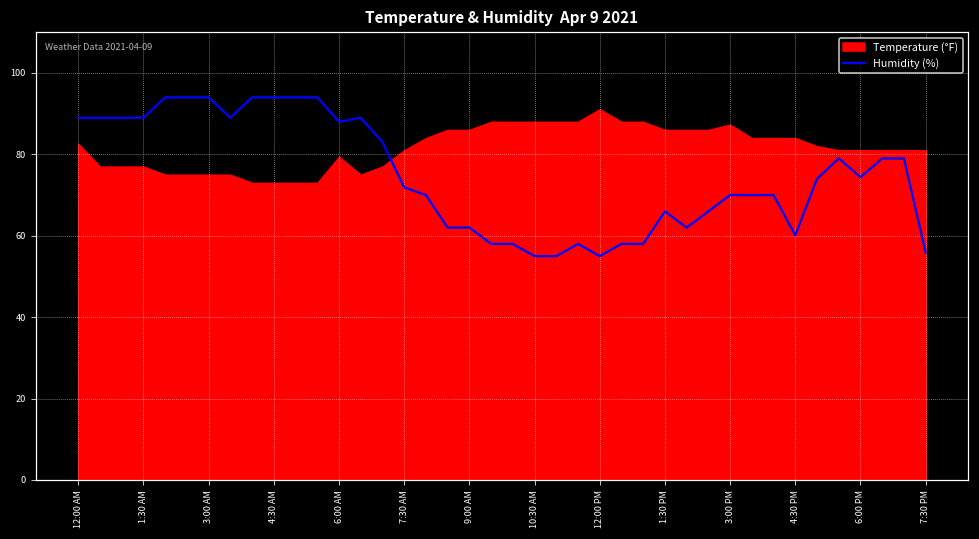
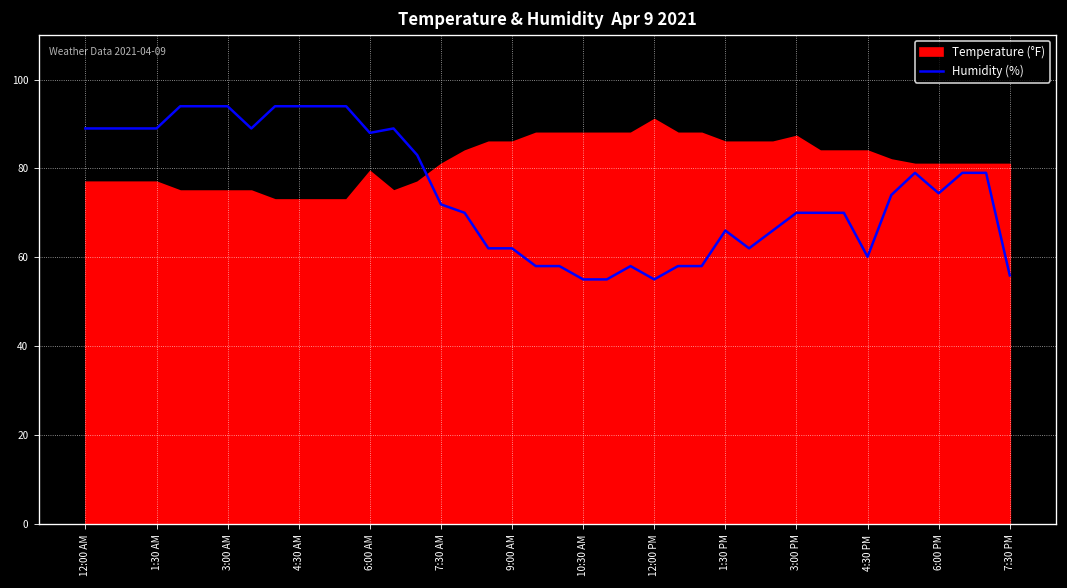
  {
    "Temperature (°F)": {
-     "12:00 AM": 83,
+     "12:00 AM": 77,
      "1:30 AM": 77,
      "3:00 AM": 75,
      "4:30 AM": 73,
      "6:00 AM": 79,
      "7:30 AM": 81,
      "9:00 AM": 86,
      "10:30 AM": 88,
      "12:00 PM": 91,
      "1:30 PM": 86,
      "3:00 PM": 87,
      "4:30 PM": 84,
      "6:00 PM": 81,
      "7:30 PM": 81
    },
    "Humidity (%)": {
      "12:00 AM": 89,
      "1:30 AM": 89,
      "3:00 AM": 94,
      "4:30 AM": 94,
      "6:00 AM": 88,
      "7:30 AM": 72,
      "9:00 AM": 62,
      "10:30 AM": 55,
      "12:00 PM": 55,
      "1:30 PM": 66,
      "3:00 PM": 70,
      "4:30 PM": 60,
      "6:00 PM": 74,
      "7:30 PM": 56
    }
  }
